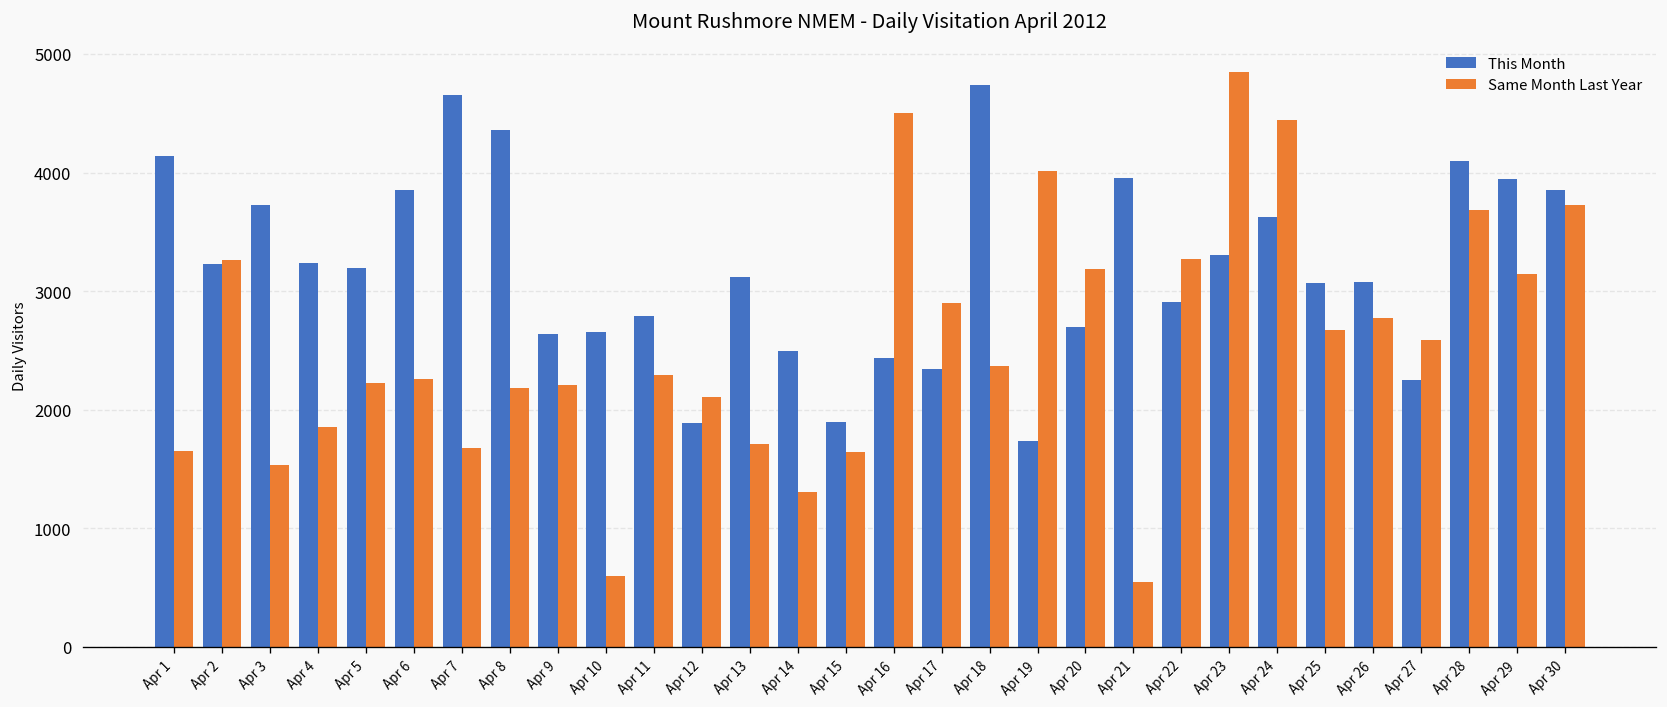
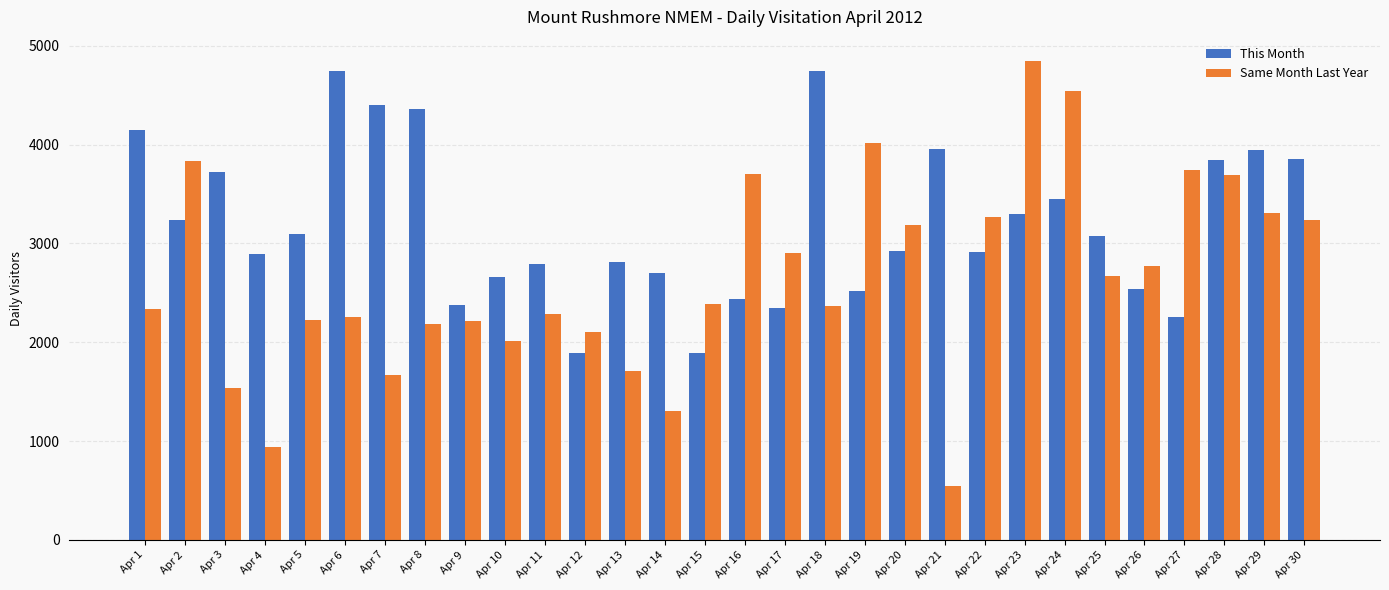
  {
    "This Month": {
      "Apr 1": 4100,
      "Apr 2": 3200,
      "Apr 3": 3700,
-     "Apr 4": 3200,
-     "Apr 5": 3200,
-     "Apr 6": 3900,
-     "Apr 7": 4700,
+     "Apr 4": 2900,
+     "Apr 5": 3100,
+     "Apr 6": 4700,
+     "Apr 7": 4400,
      "Apr 8": 4400,
-     "Apr 9": 2600,
+     "Apr 9": 2400,
      "Apr 10": 2700,
      "Apr 11": 2800,
      "Apr 12": 1900,
-     "Apr 13": 3100,
-     "Apr 14": 2500,
+     "Apr 13": 2800,
+     "Apr 14": 2700,
      "Apr 15": 1900,
      "Apr 16": 2400,
      "Apr 17": 2300,
      "Apr 18": 4700,
-     "Apr 19": 1700,
-     "Apr 20": 2700,
+     "Apr 19": 2500,
+     "Apr 20": 2900,
      "Apr 21": 4000,
      "Apr 22": 2900,
      "Apr 23": 3300,
-     "Apr 24": 3600,
+     "Apr 24": 3500,
      "Apr 25": 3100,
-     "Apr 26": 3100,
+     "Apr 26": 2500,
      "Apr 27": 2300,
-     "Apr 28": 4100,
+     "Apr 28": 3800,
      "Apr 29": 3900,
      "Apr 30": 3900
    },
    "Same Month Last Year": {
-     "Apr 1": 1700,
-     "Apr 2": 3300,
+     "Apr 1": 2300,
+     "Apr 2": 3800,
      "Apr 3": 1500,
-     "Apr 4": 1900,
+     "Apr 4": 900,
      "Apr 5": 2200,
      "Apr 6": 2300,
      "Apr 7": 1700,
      "Apr 8": 2200,
      "Apr 9": 2200,
-     "Apr 10": 600,
+     "Apr 10": 2000,
      "Apr 11": 2300,
      "Apr 12": 2100,
      "Apr 13": 1700,
      "Apr 14": 1300,
-     "Apr 15": 1600,
-     "Apr 16": 4500,
+     "Apr 15": 2400,
+     "Apr 16": 3700,
      "Apr 17": 2900,
      "Apr 18": 2400,
      "Apr 19": 4000,
      "Apr 20": 3200,
      "Apr 21": 600,
      "Apr 22": 3300,
      "Apr 23": 4800,
-     "Apr 24": 4400,
+     "Apr 24": 4500,
      "Apr 25": 2700,
      "Apr 26": 2800,
-     "Apr 27": 2600,
+     "Apr 27": 3700,
      "Apr 28": 3700,
-     "Apr 29": 3100,
-     "Apr 30": 3700
+     "Apr 29": 3300,
+     "Apr 30": 3200
    }
  }
